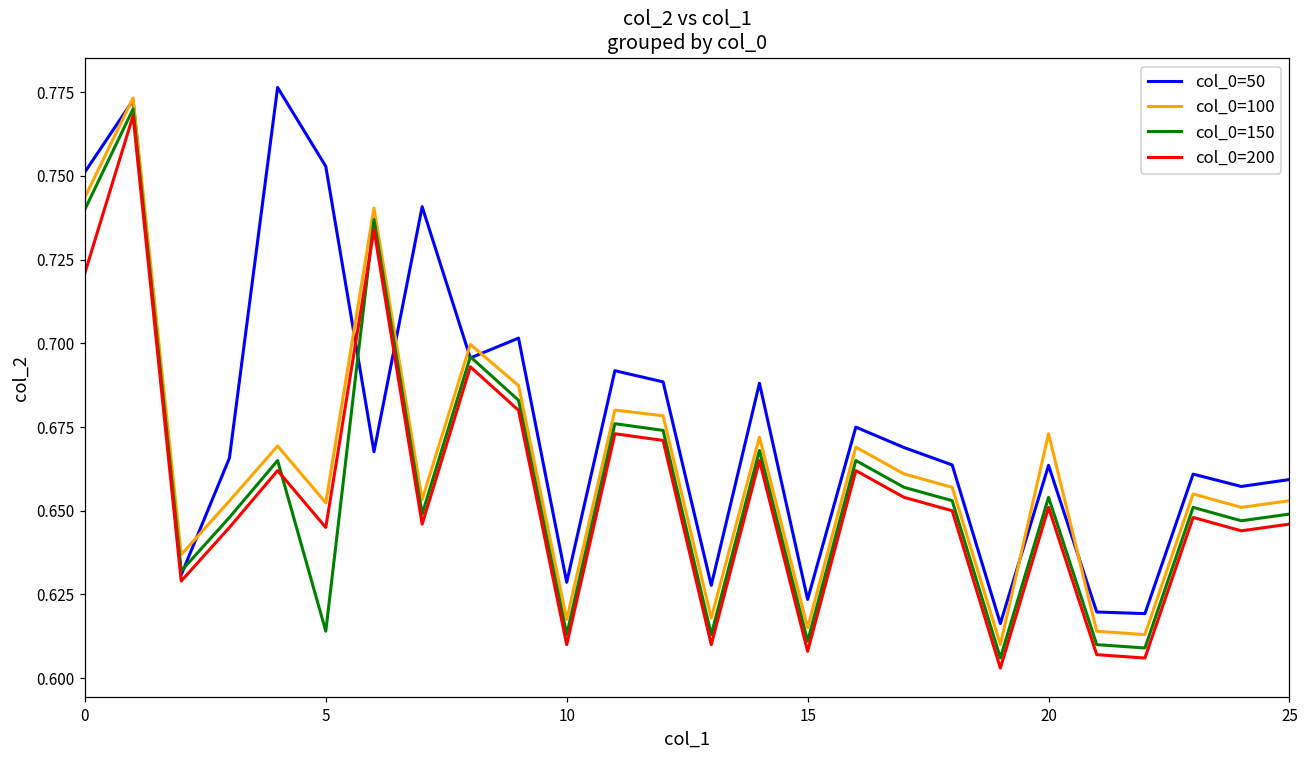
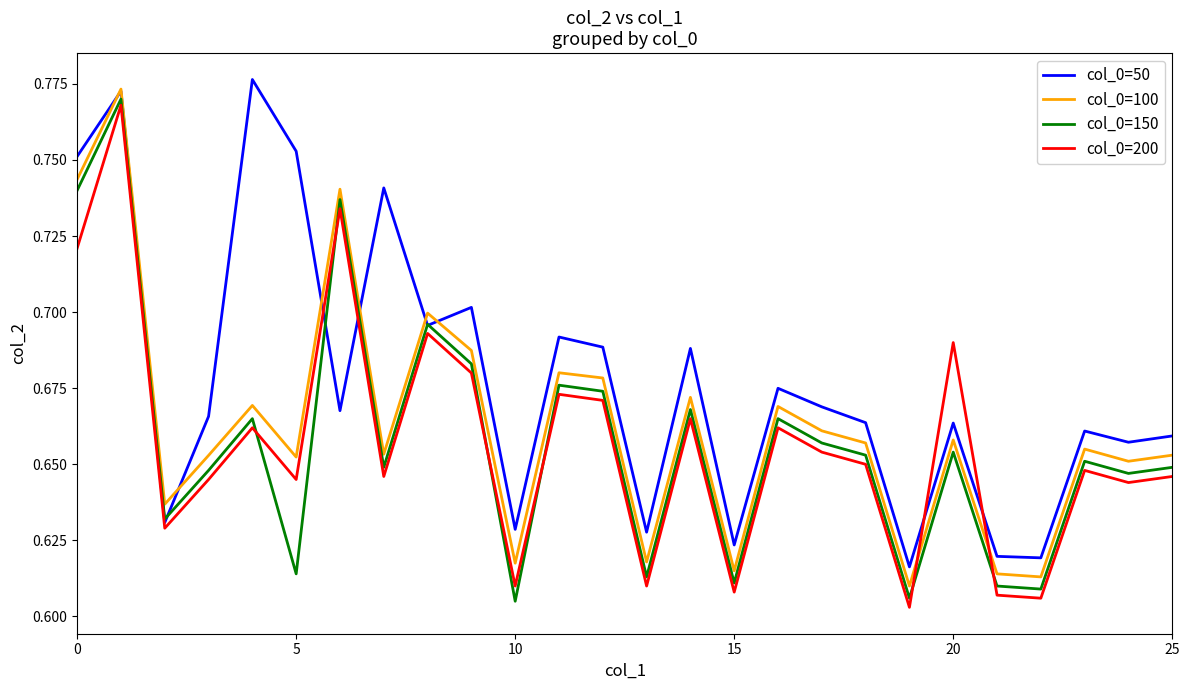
  {
    "col_0=50": {
      "0": 0.751,
      "5": 0.753,
      "10": 0.629,
      "15": 0.623,
      "20": 0.664,
      "25": 0.659
    },
    "col_0=100": {
      "0": 0.744,
      "5": 0.652,
      "10": 0.618,
      "15": 0.615,
-     "20": 0.673,
+     "20": 0.658,
      "25": 0.653
    },
    "col_0=150": {
      "0": 0.740,
      "5": 0.614,
-     "10": 0.613,
+     "10": 0.605,
      "15": 0.611,
      "20": 0.654,
      "25": 0.649
    },
    "col_0=200": {
      "0": 0.721,
      "5": 0.645,
      "10": 0.610,
      "15": 0.608,
-     "20": 0.651,
+     "20": 0.690,
      "25": 0.646
    }
  }
